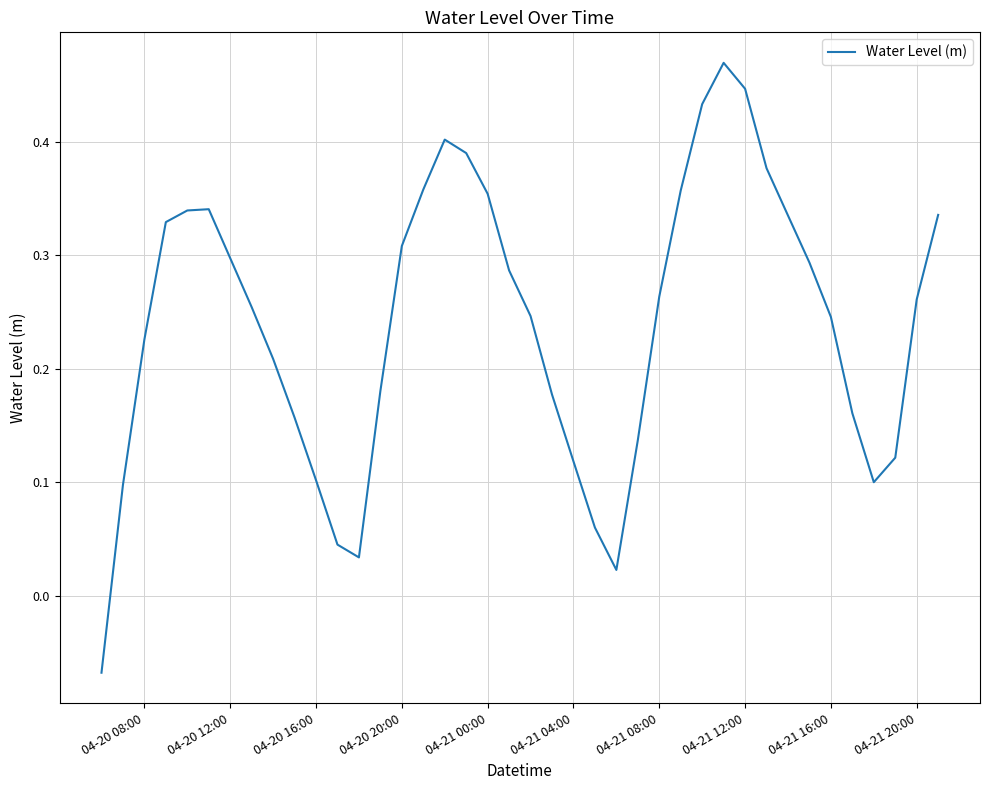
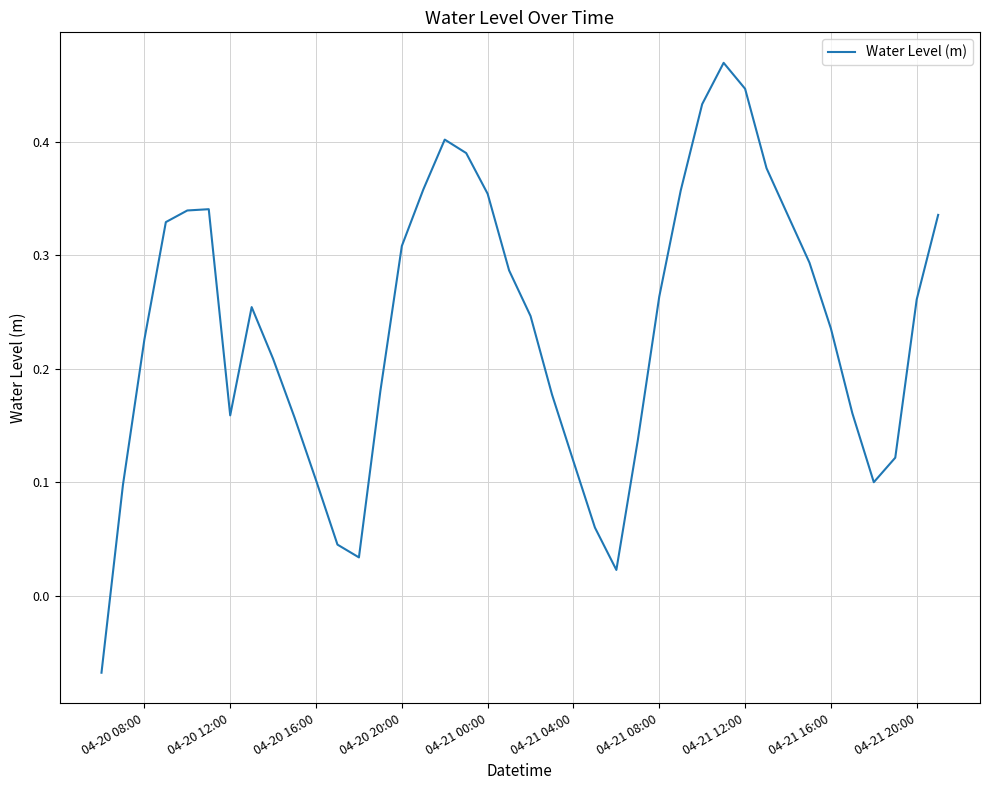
  {
    "04-20 08:00": 0.226,
-   "04-20 12:00": 0.297,
+   "04-20 12:00": 0.159,
    "04-20 16:00": 0.102,
    "04-20 20:00": 0.308,
    "04-21 00:00": 0.354,
    "04-21 04:00": 0.118,
    "04-21 08:00": 0.263,
    "04-21 12:00": 0.447,
-   "04-21 16:00": 0.245,
+   "04-21 16:00": 0.235,
    "04-21 20:00": 0.261
  }
